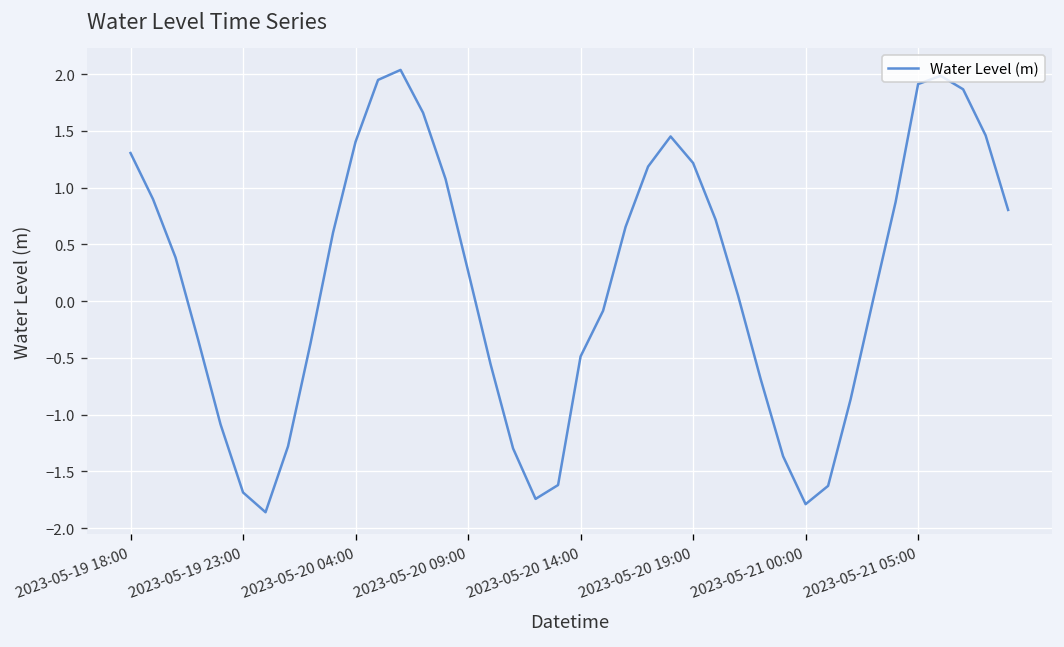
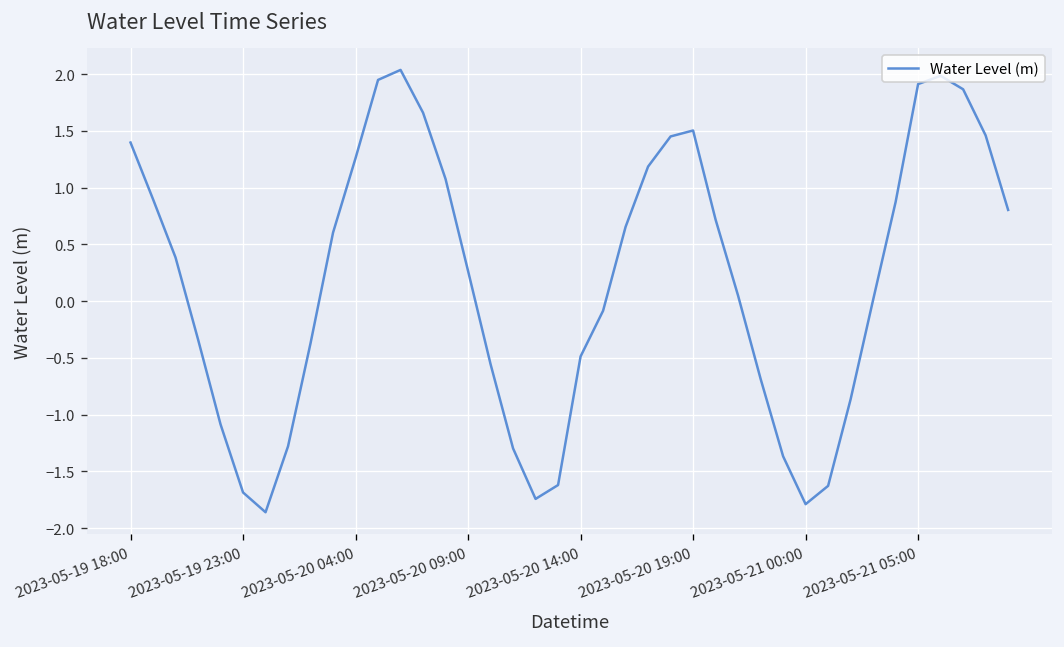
  {
-   "2023-05-19 18:00": 1.3,
+   "2023-05-19 18:00": 1.4,
    "2023-05-19 23:00": -1.7,
-   "2023-05-20 04:00": 1.4,
+   "2023-05-20 04:00": 1.3,
    "2023-05-20 09:00": 0.3,
    "2023-05-20 14:00": -0.5,
-   "2023-05-20 19:00": 1.2,
+   "2023-05-20 19:00": 1.5,
    "2023-05-21 00:00": -1.8,
    "2023-05-21 05:00": 1.9
  }
